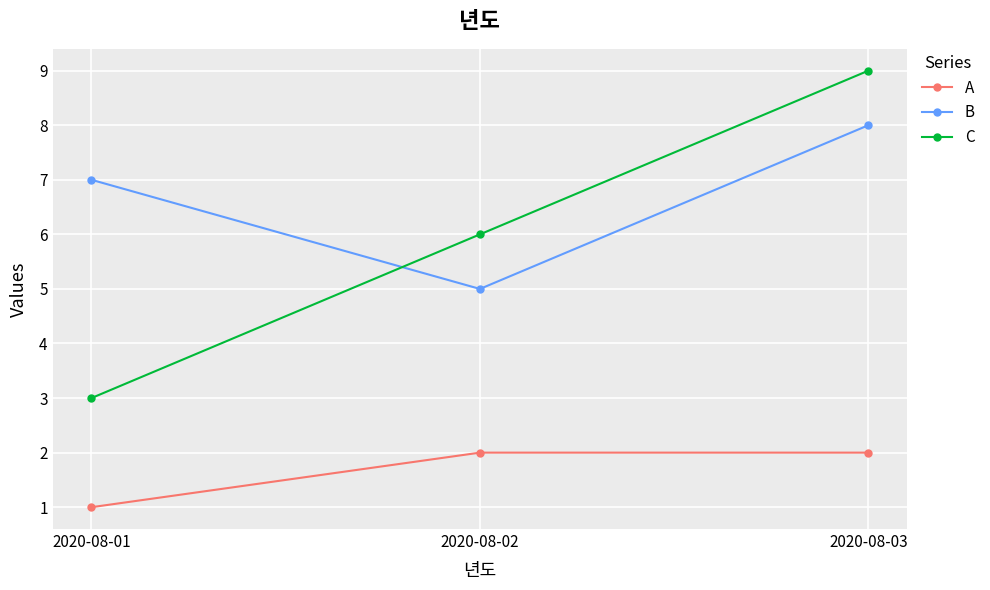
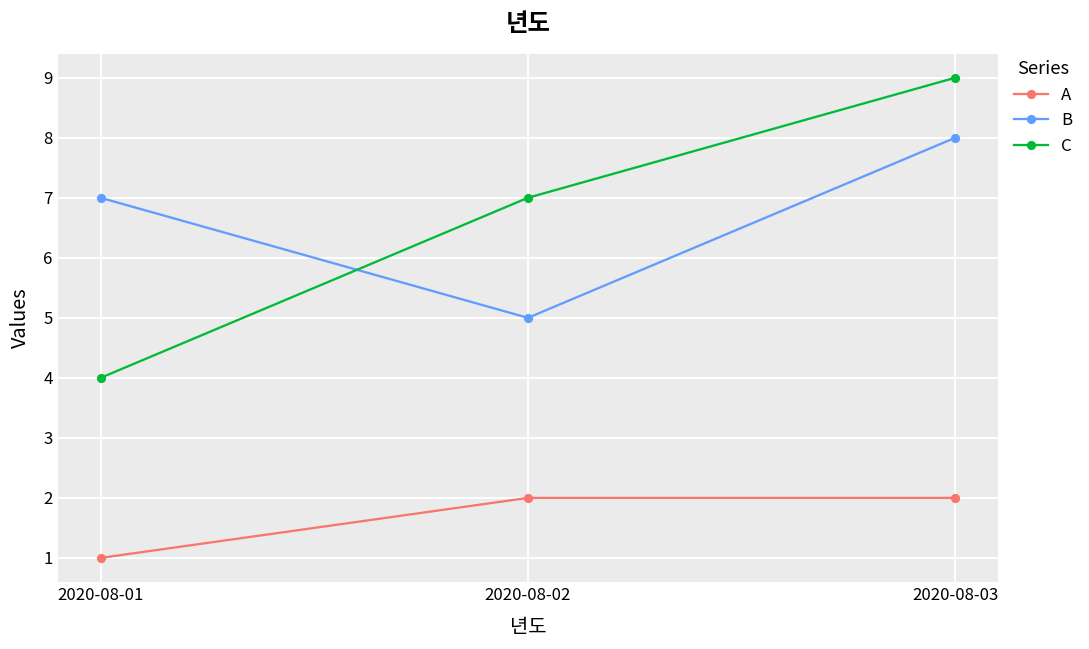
  {
    "A": {
      "2020-08-01": 1,
      "2020-08-02": 2,
      "2020-08-03": 2
    },
    "B": {
      "2020-08-01": 7,
      "2020-08-02": 5,
      "2020-08-03": 8
    },
    "C": {
-     "2020-08-01": 3,
-     "2020-08-02": 6,
+     "2020-08-01": 4,
+     "2020-08-02": 7,
      "2020-08-03": 9
    }
  }
